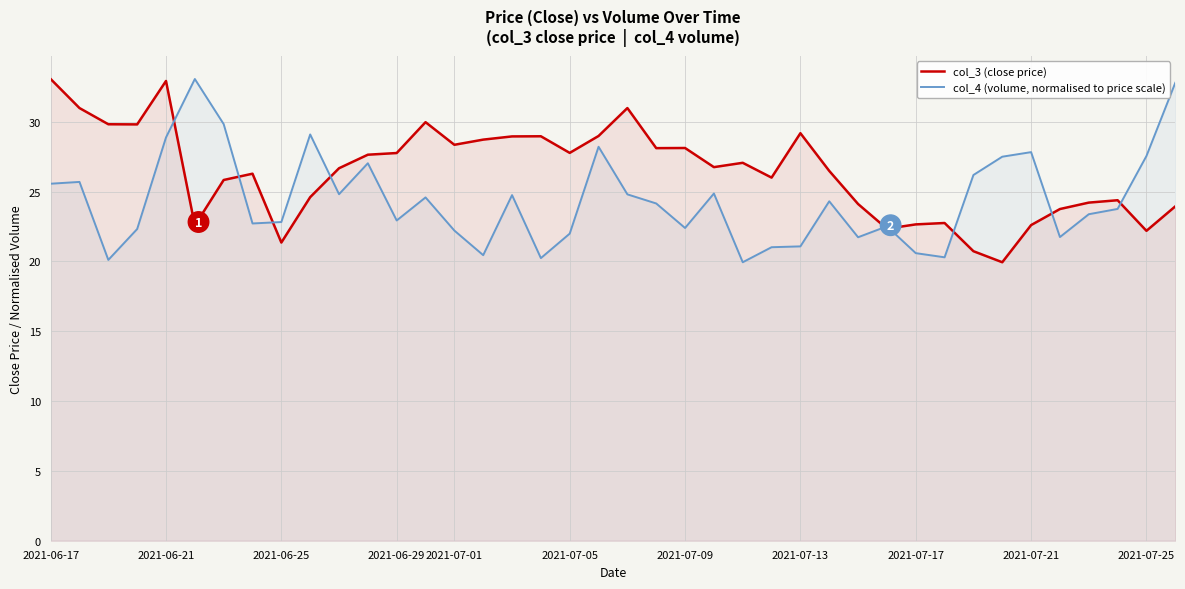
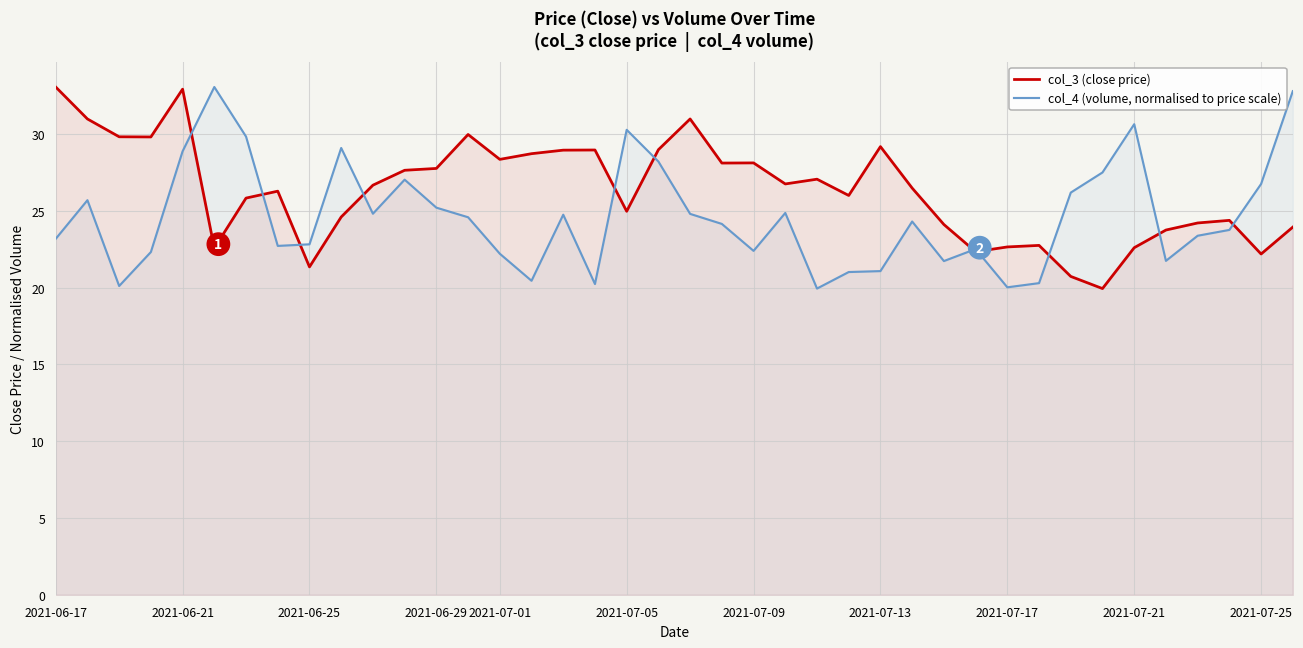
  {
    "col_3 (close price)": {
      "2021-06-17": 33.1,
      "2021-06-21": 32.9,
      "2021-06-25": 21.4,
      "2021-06-29": 27.8,
      "2021-07-01": 28.4,
-     "2021-07-05": 27.8,
+     "2021-07-05": 25.0,
      "2021-07-09": 28.1,
      "2021-07-13": 29.2,
      "2021-07-17": 22.7,
      "2021-07-21": 22.6,
      "2021-07-25": 22.2
    },
    "col_4 (volume, normalised to price scale)": {
-     "2021-06-17": 25.6,
+     "2021-06-17": 23.2,
      "2021-06-21": 28.9,
      "2021-06-25": 22.8,
-     "2021-06-29": 22.9,
+     "2021-06-29": 25.2,
      "2021-07-01": 22.2,
-     "2021-07-05": 22.0,
+     "2021-07-05": 30.3,
      "2021-07-09": 22.4,
      "2021-07-13": 21.1,
-     "2021-07-17": 20.6,
-     "2021-07-21": 27.8,
-     "2021-07-25": 27.5
+     "2021-07-17": 20.0,
+     "2021-07-21": 30.6,
+     "2021-07-25": 26.7
    }
  }
